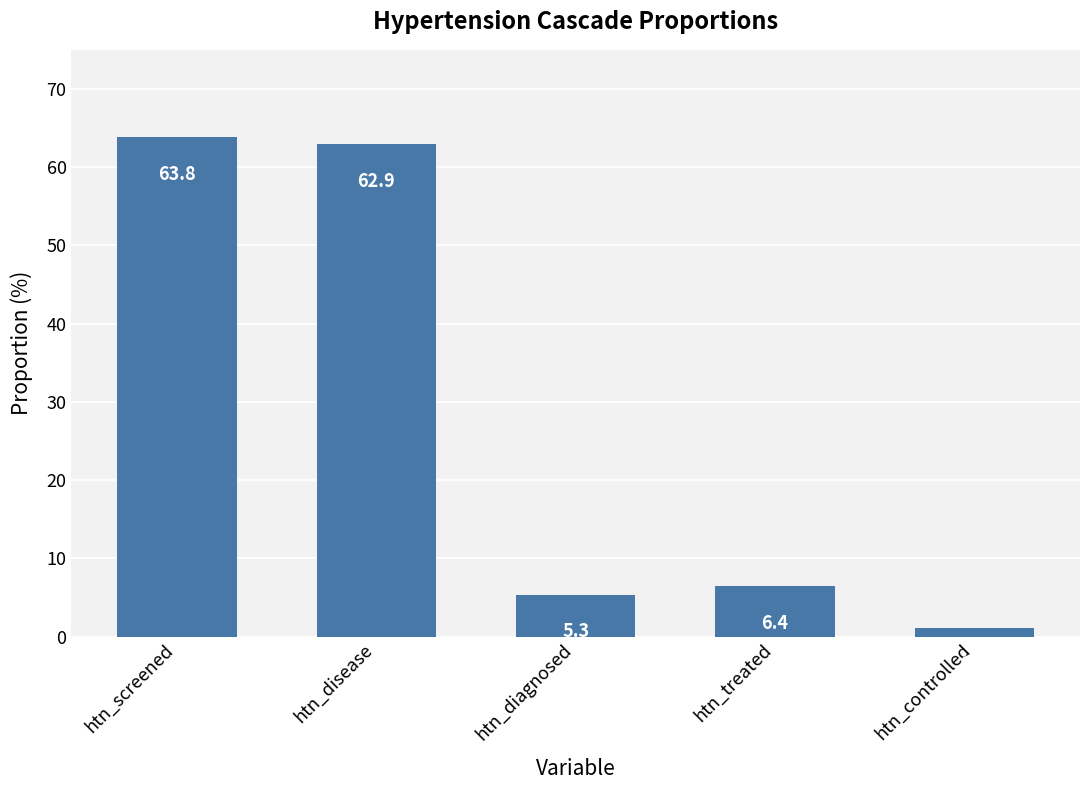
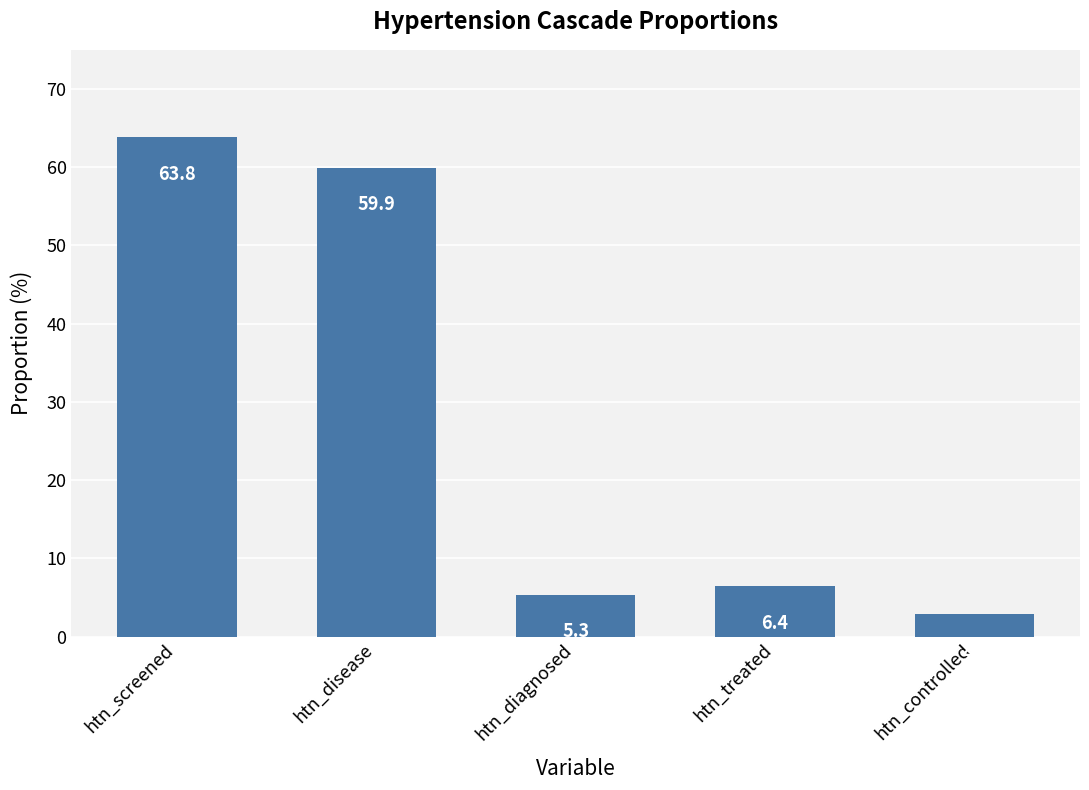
  {
    "htn_screened": 63.8,
-   "htn_disease": 62.9,
+   "htn_disease": 59.9,
    "htn_diagnosed": 5.3,
    "htn_treated": 6.4,
-   "htn_controlled": 1
+   "htn_controlled": 3
  }
